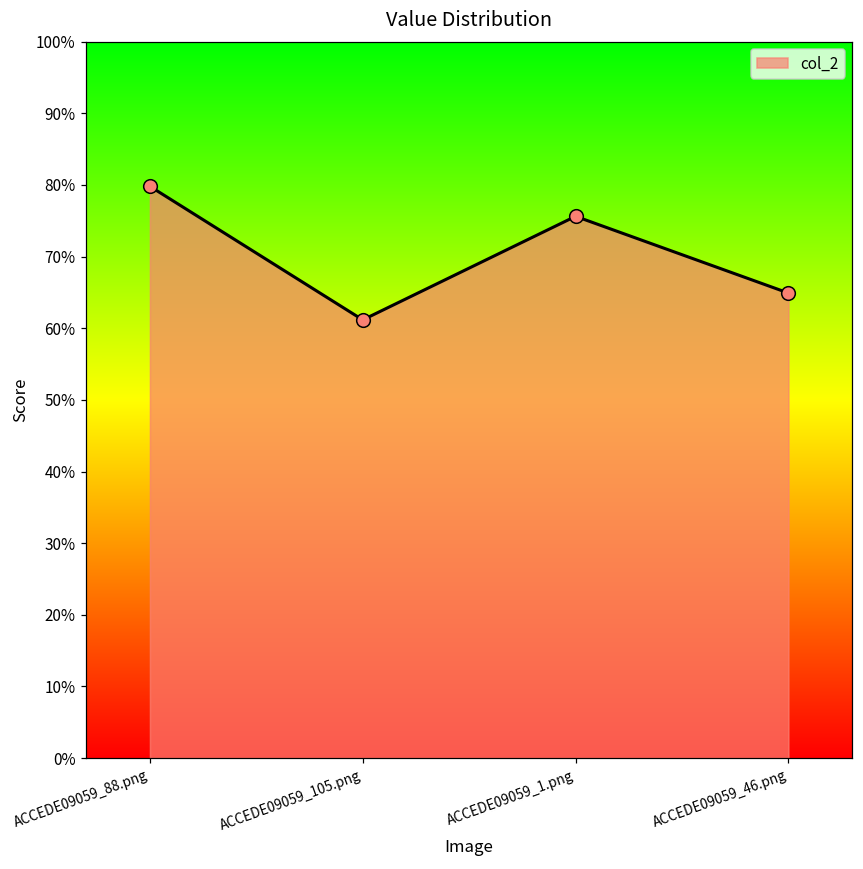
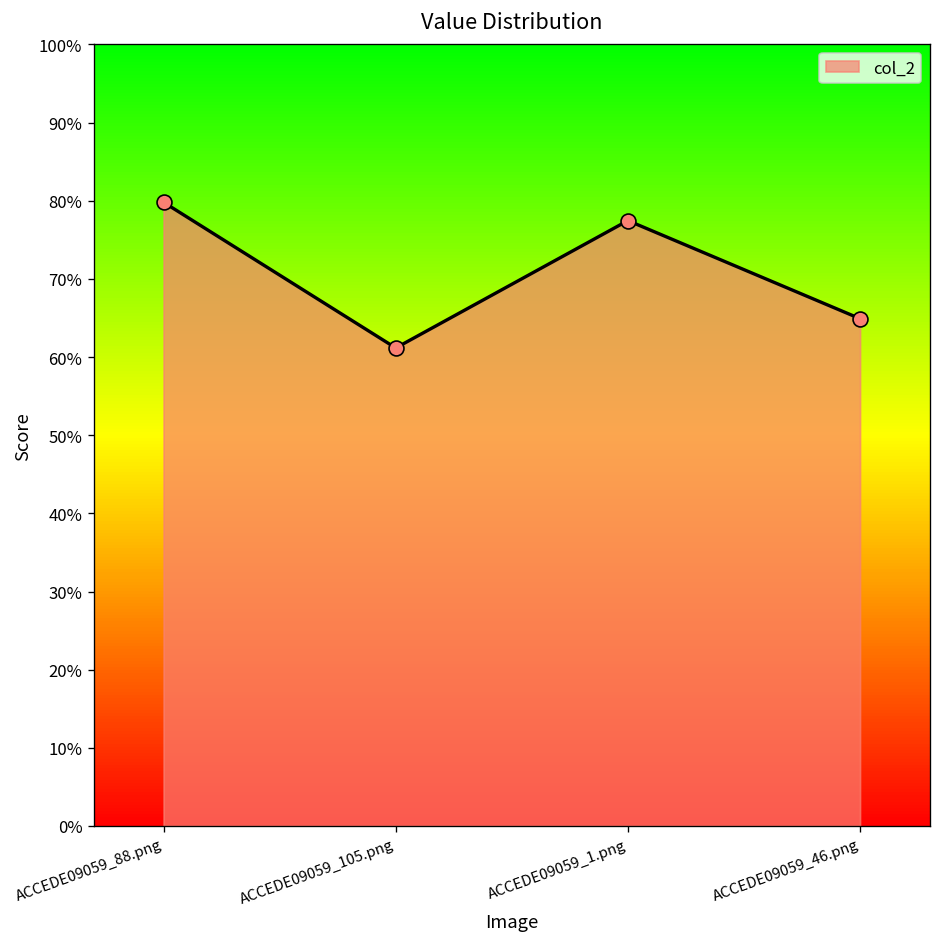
  {
    "ACCEDE09059_88.png": "80%",
    "ACCEDE09059_105.png": "61%",
-   "ACCEDE09059_1.png": "76%",
+   "ACCEDE09059_1.png": "77%",
    "ACCEDE09059_46.png": "65%"
  }
